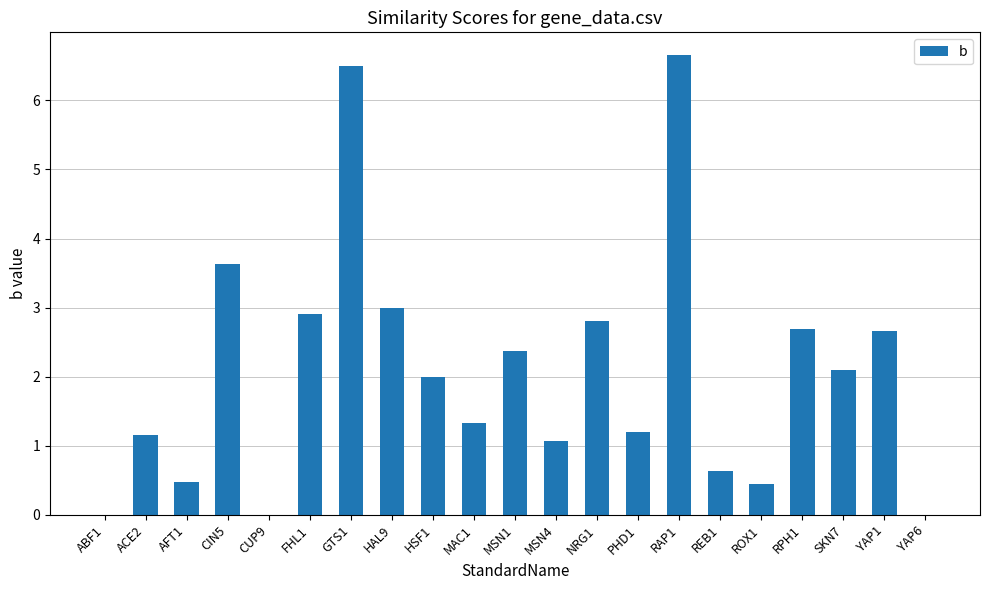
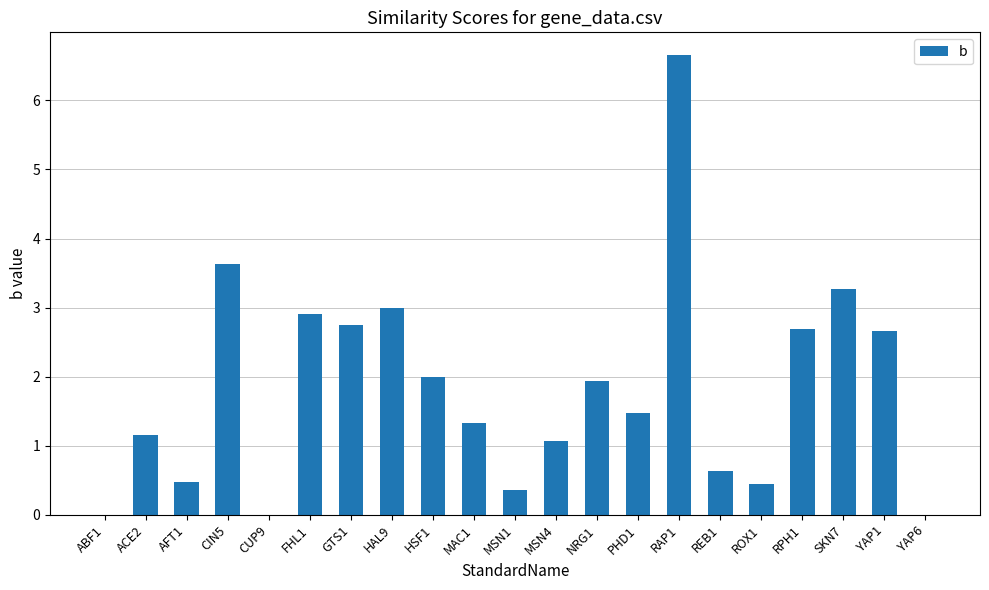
  {
    "ABF1": 0.0,
    "ACE2": 1.2,
    "AFT1": 0.5,
    "CIN5": 3.6,
    "CUP9": 0.0,
    "FHL1": 2.9,
-   "GTS1": 6.5,
+   "GTS1": 2.7,
    "HAL9": 3.0,
    "HSF1": 2.0,
    "MAC1": 1.3,
-   "MSN1": 2.4,
+   "MSN1": 0.4,
    "MSN4": 1.1,
-   "NRG1": 2.8,
-   "PHD1": 1.2,
+   "NRG1": 1.9,
+   "PHD1": 1.5,
    "RAP1": 6.7,
    "REB1": 0.6,
    "ROX1": 0.4,
    "RPH1": 2.7,
-   "SKN7": 2.1,
+   "SKN7": 3.3,
    "YAP1": 2.7,
    "YAP6": 0.0
  }
